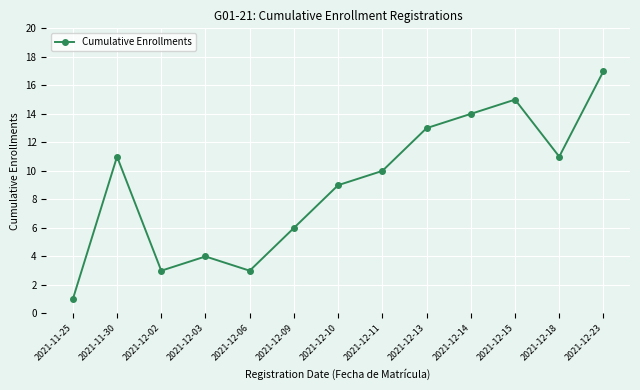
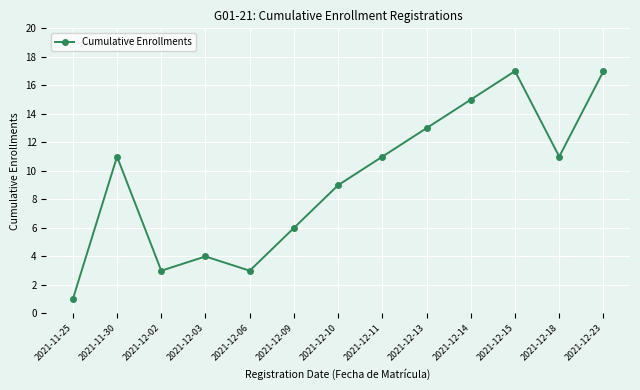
  {
    "2021-11-25": 1,
    "2021-11-30": 11,
    "2021-12-02": 3,
    "2021-12-03": 4,
    "2021-12-06": 3,
    "2021-12-09": 6,
    "2021-12-10": 9,
-   "2021-12-11": 10,
+   "2021-12-11": 11,
    "2021-12-13": 13,
-   "2021-12-14": 14,
-   "2021-12-15": 15,
+   "2021-12-14": 15,
+   "2021-12-15": 17,
    "2021-12-18": 11,
    "2021-12-23": 17
  }
